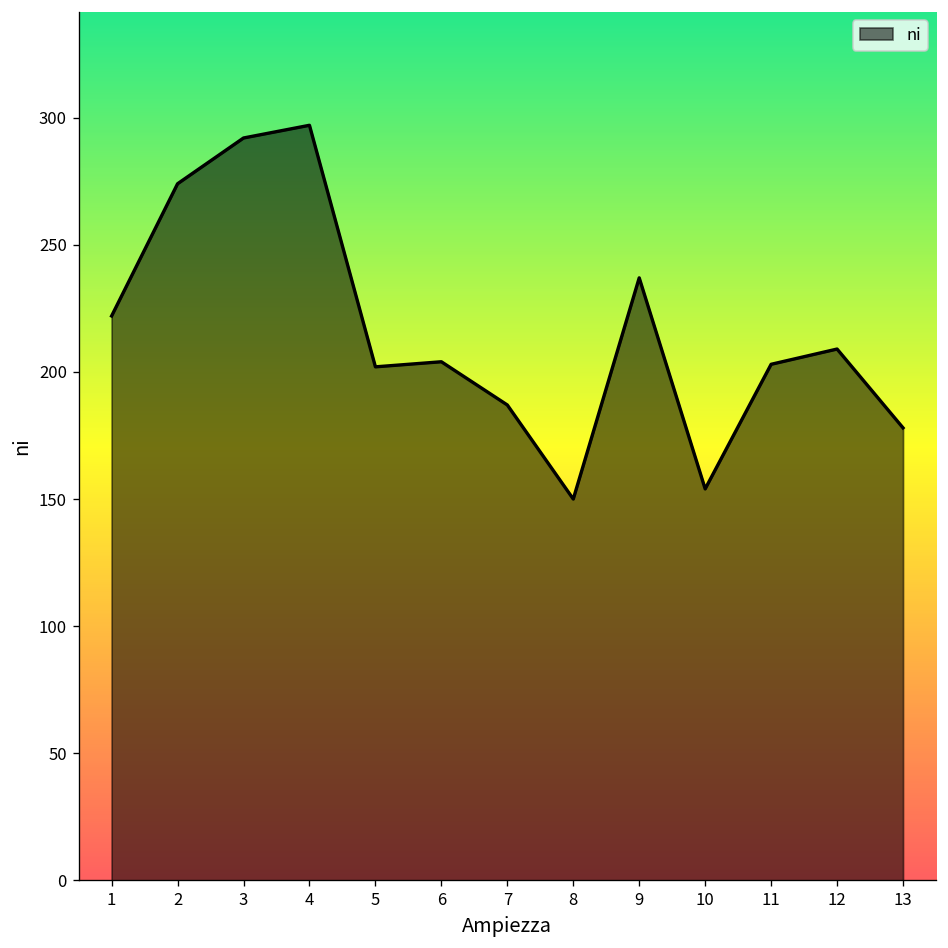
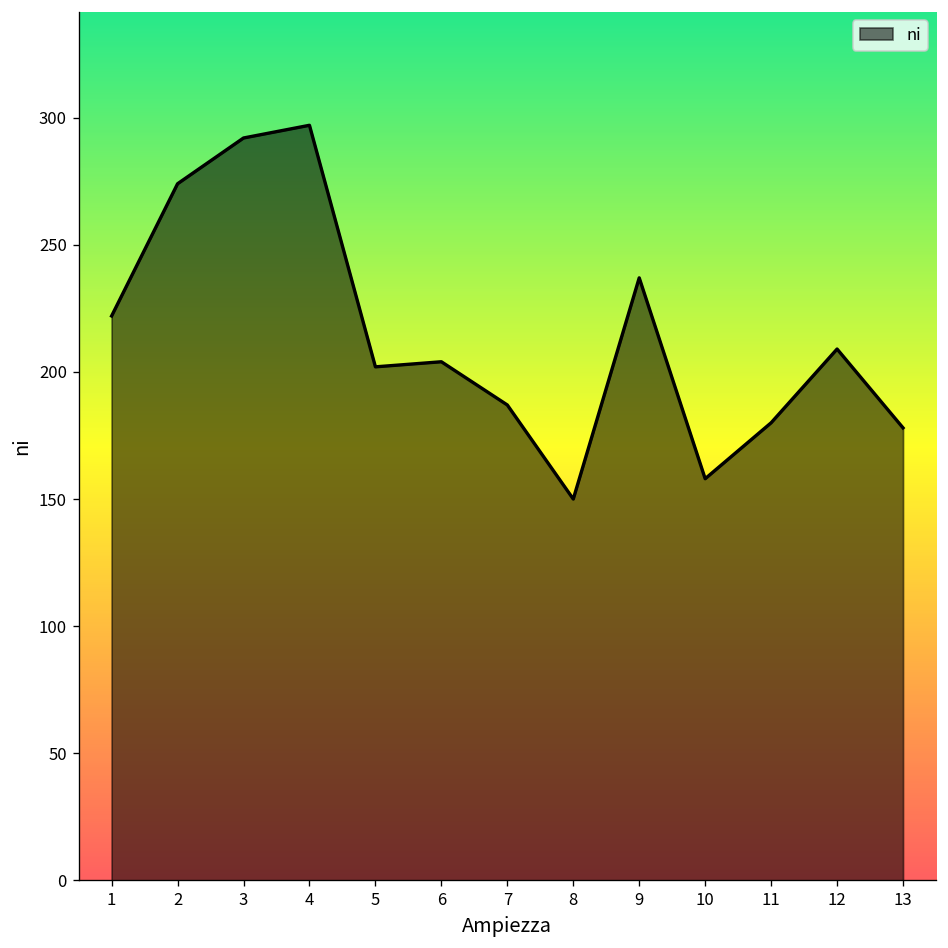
  {
    "1": 222,
    "2": 274,
    "3": 292,
    "4": 297,
    "5": 202,
    "6": 204,
    "7": 187,
    "8": 150,
    "9": 237,
-   "10": 154,
-   "11": 203,
+   "10": 158,
+   "11": 180,
    "12": 209,
    "13": 178
  }
